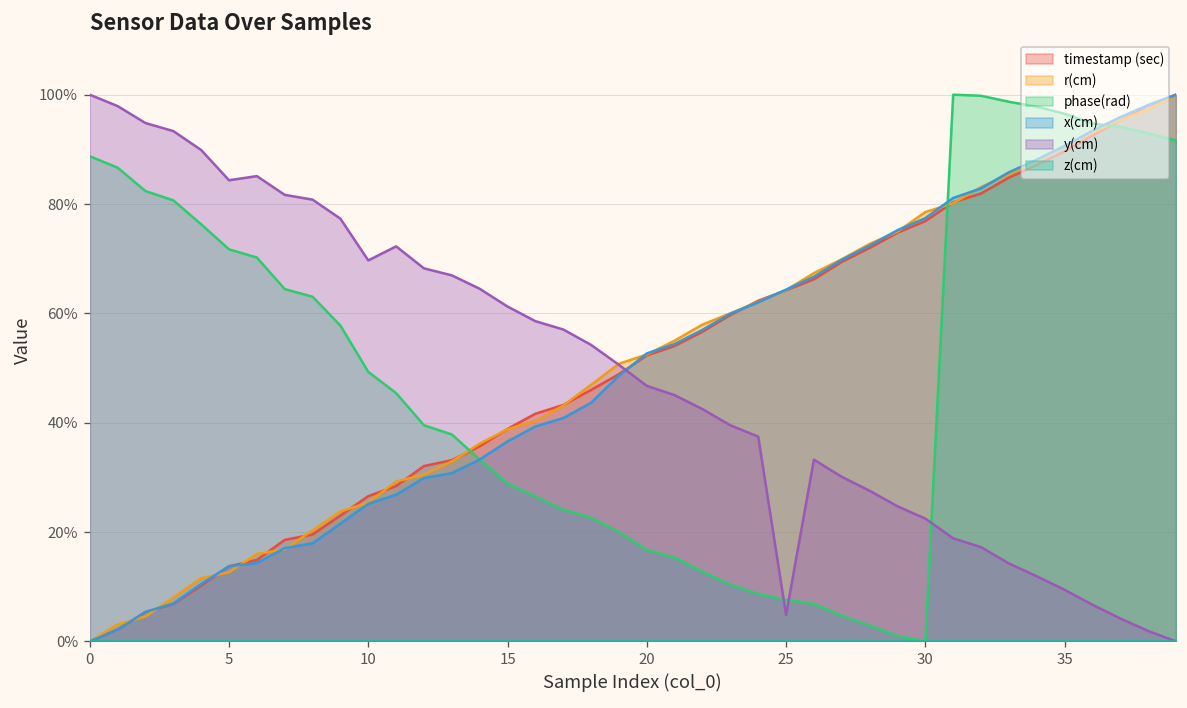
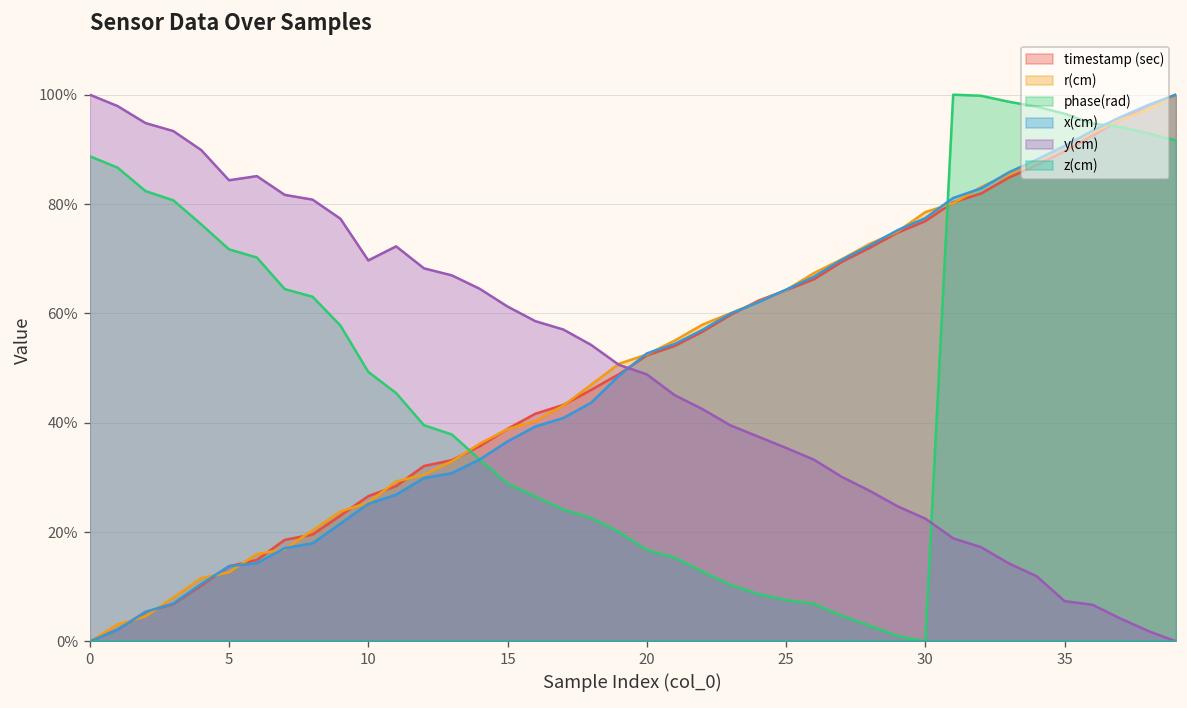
  {
    "y(cm)": {
      "0": "100%",
      "5": "84%",
      "10": "70%",
      "15": "61%",
-     "20": "47%",
-     "25": "5%",
+     "20": "49%",
+     "25": "35%",
      "30": "22%",
-     "35": "9%"
+     "35": "7%"
    }
  }
